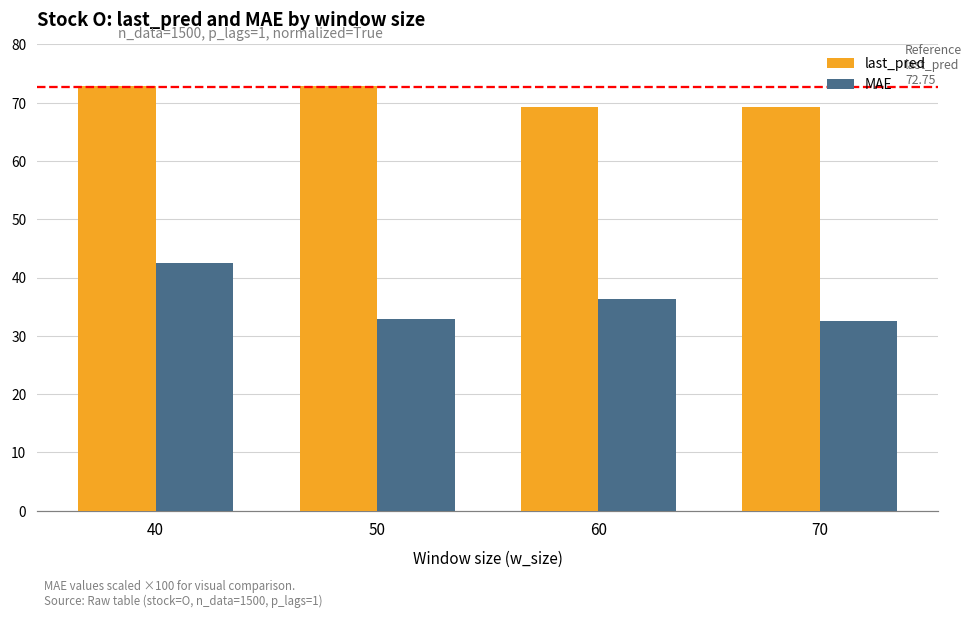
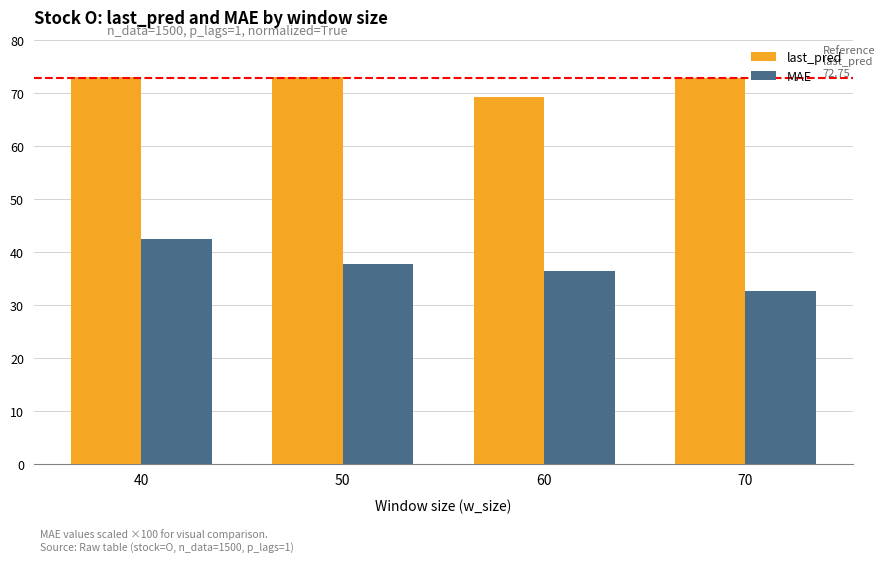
  {
    "last_pred": {
      "40": 73,
      "50": 73,
      "60": 69,
-     "70": 69
+     "70": 73
    },
    "MAE": {
      "40": 42,
-     "50": 33,
+     "50": 38,
      "60": 36,
      "70": 33
    }
  }
